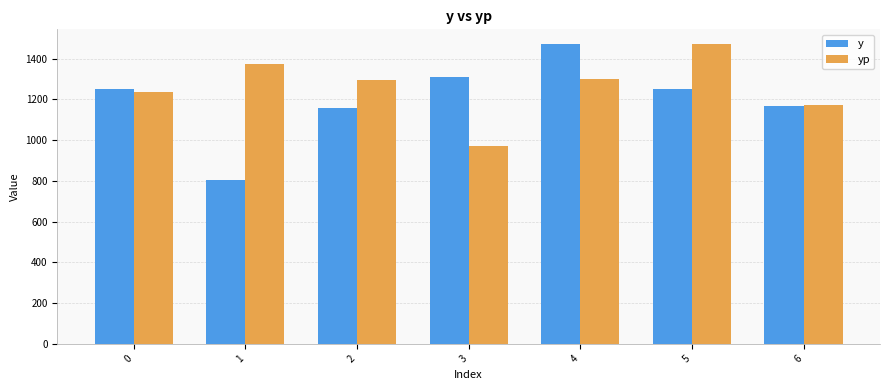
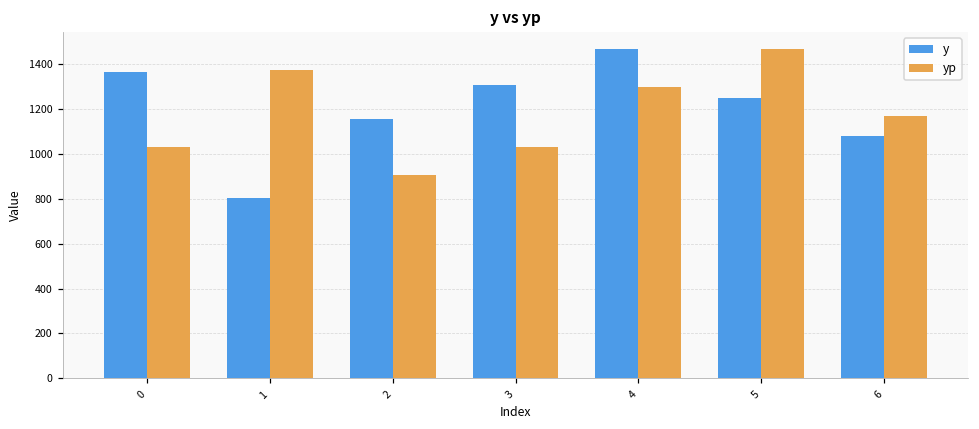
  {
    "y": {
-     "0": 1250,
+     "0": 1370,
      "1": 800,
      "2": 1160,
      "3": 1310,
      "4": 1470,
      "5": 1250,
-     "6": 1170
+     "6": 1080
    },
    "yp": {
-     "0": 1240,
+     "0": 1030,
      "1": 1370,
-     "2": 1290,
-     "3": 970,
+     "2": 910,
+     "3": 1030,
      "4": 1300,
      "5": 1470,
      "6": 1170
    }
  }
